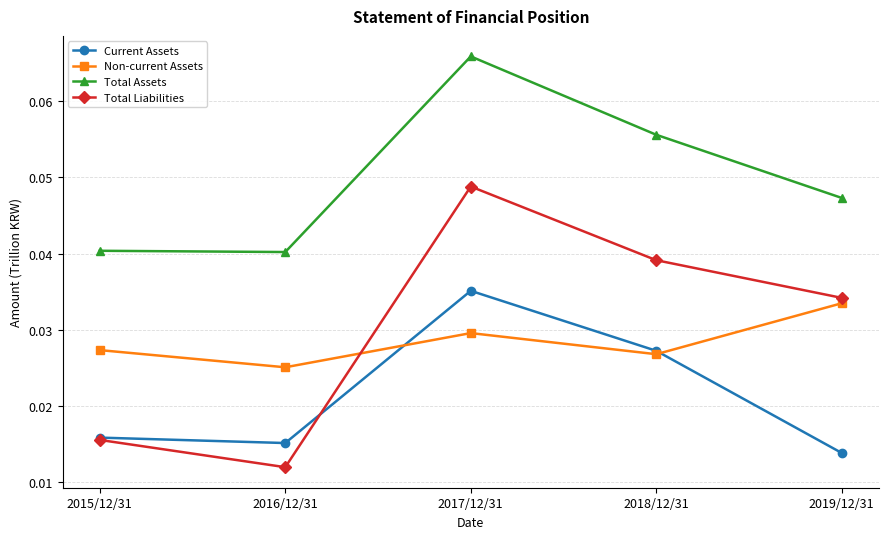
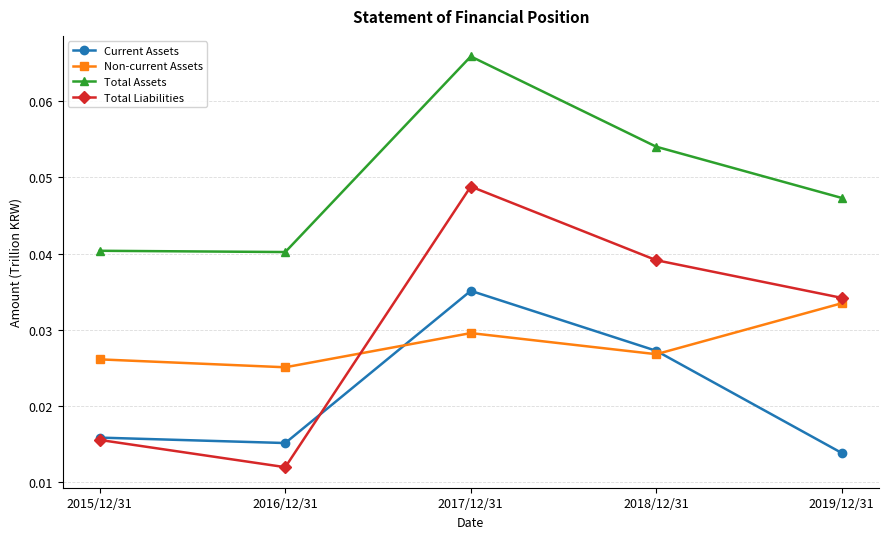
  {
    "Current Assets": {
      "2016/12/31": 0.015,
      "2017/12/31": 0.035,
      "2018/12/31": 0.027,
      "2019/12/31": 0.014
    },
    "Non-current Assets": {
-     "2015/12/31": 0.027,
+     "2015/12/31": 0.026,
      "2016/12/31": 0.025,
      "2017/12/31": 0.030,
      "2018/12/31": 0.027,
      "2019/12/31": 0.033
    },
    "Total Assets": {
      "2015/12/31": 0.040,
      "2016/12/31": 0.040,
      "2017/12/31": 0.066,
-     "2018/12/31": 0.056,
+     "2018/12/31": 0.054,
      "2019/12/31": 0.047
    },
    "Total Liabilities": {
      "2016/12/31": 0.012,
      "2017/12/31": 0.049,
      "2018/12/31": 0.039,
      "2019/12/31": 0.034
    }
  }
